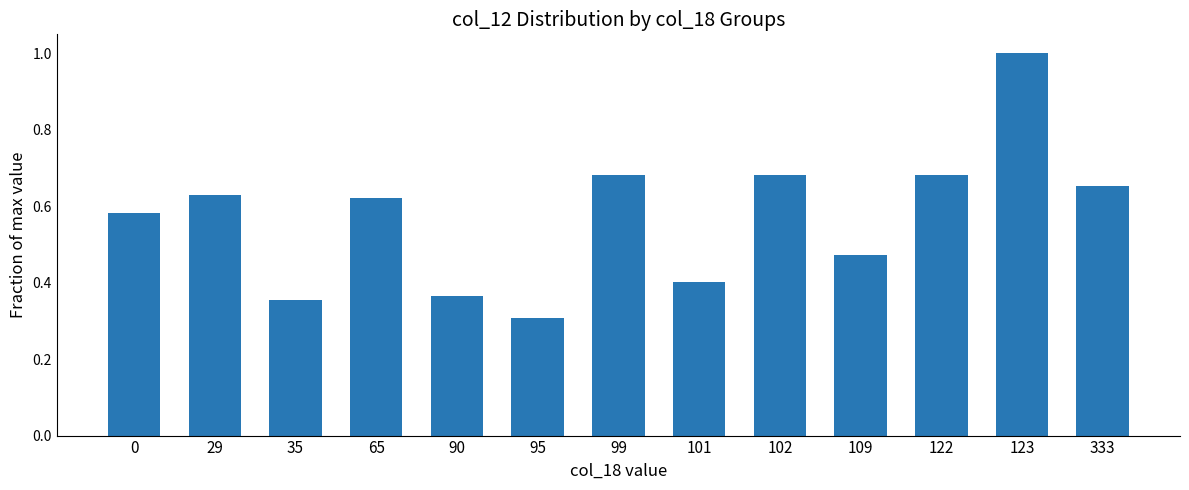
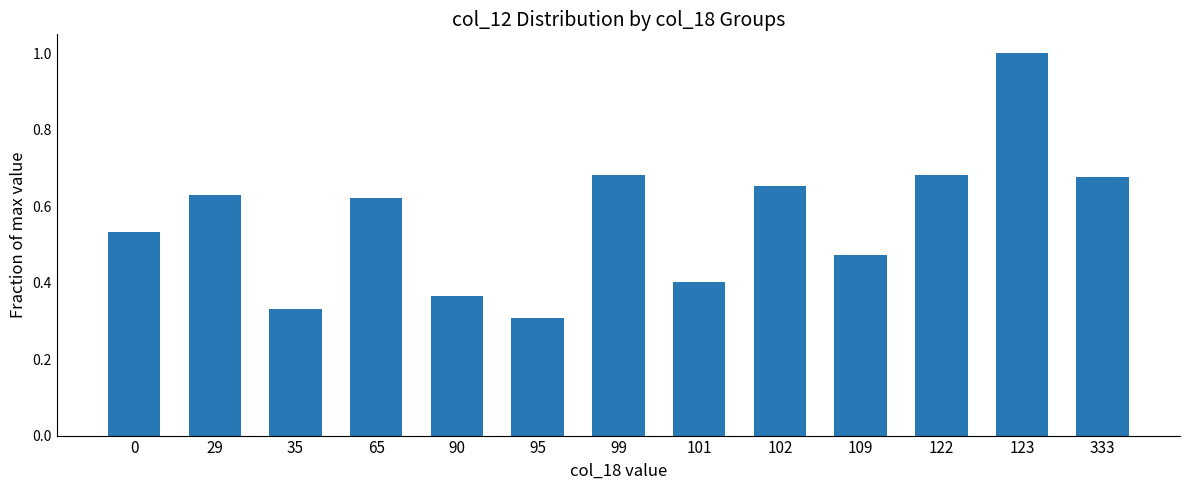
  {
-   "0": 0.58,
+   "0": 0.53,
    "29": 0.63,
-   "35": 0.35,
+   "35": 0.33,
    "65": 0.62,
    "90": 0.37,
    "95": 0.31,
    "99": 0.68,
    "101": 0.40,
-   "102": 0.68,
+   "102": 0.65,
    "109": 0.47,
    "122": 0.68,
    "123": 1.00,
-   "333": 0.65
+   "333": 0.68
  }
